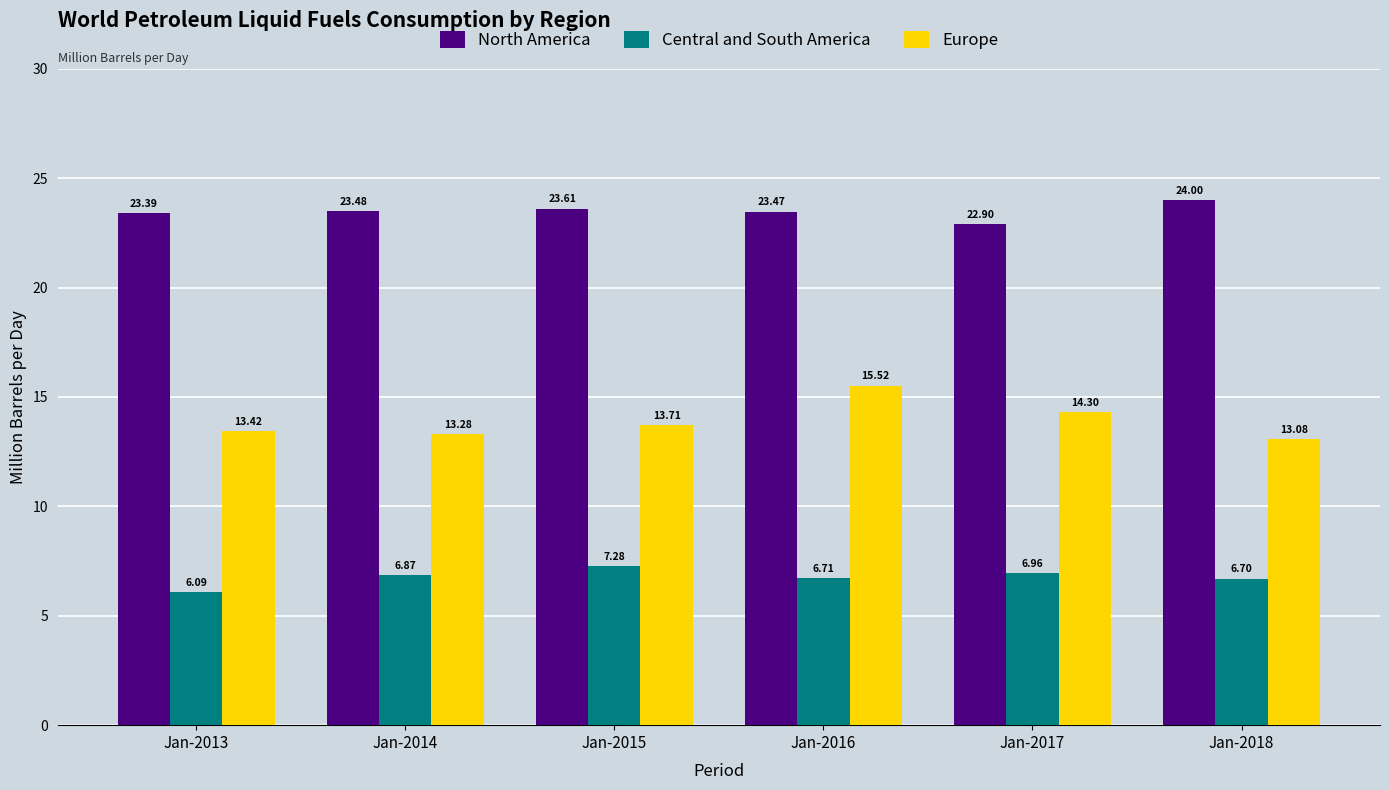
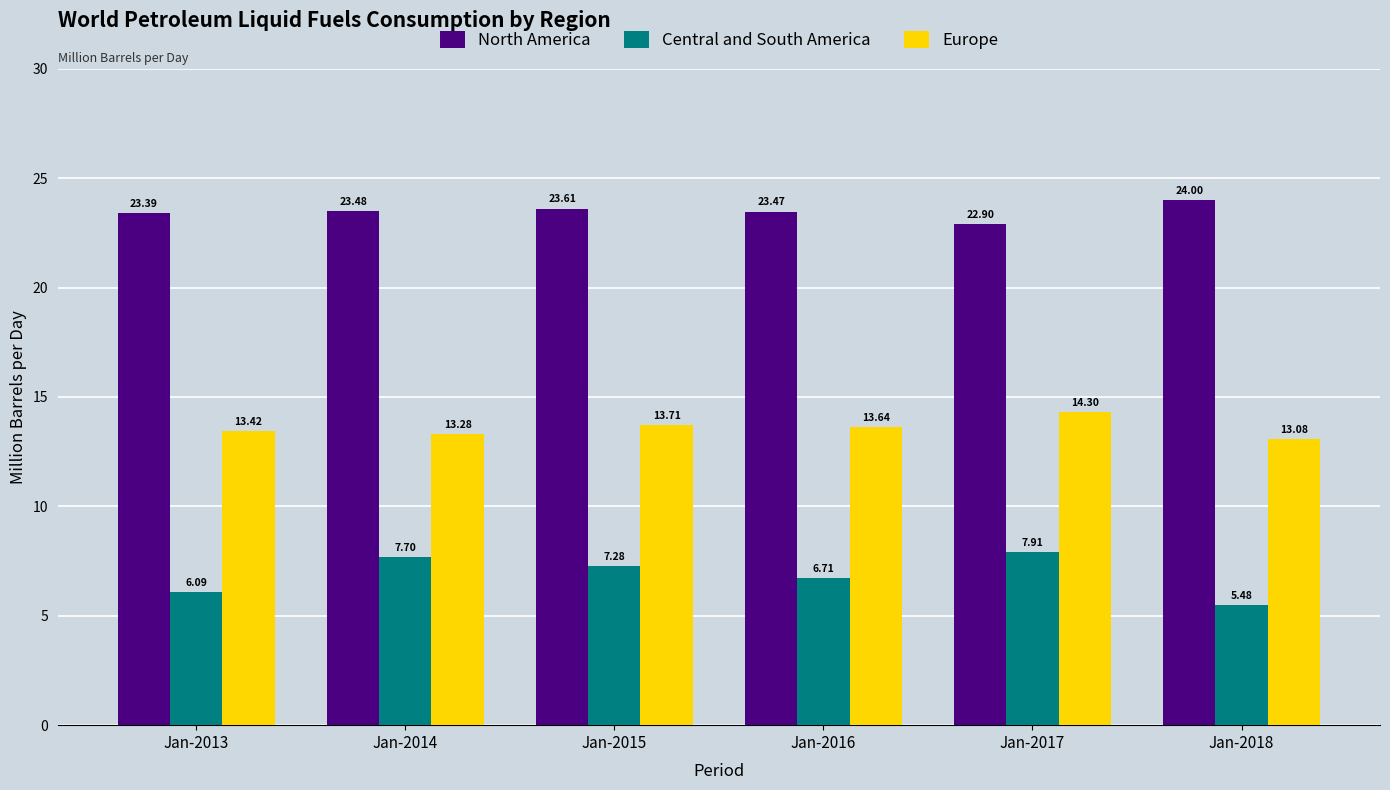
  {
    "North America": {
      "Jan-2013": 23.39,
      "Jan-2014": 23.48,
      "Jan-2015": 23.61,
      "Jan-2016": 23.47,
      "Jan-2017": 22.90,
      "Jan-2018": 24.00
    },
    "Central and South America": {
      "Jan-2013": 6.09,
-     "Jan-2014": 6.87,
+     "Jan-2014": 7.70,
      "Jan-2015": 7.28,
      "Jan-2016": 6.71,
-     "Jan-2017": 6.96,
-     "Jan-2018": 6.70
+     "Jan-2017": 7.91,
+     "Jan-2018": 5.48
    },
    "Europe": {
      "Jan-2013": 13.42,
      "Jan-2014": 13.28,
      "Jan-2015": 13.71,
-     "Jan-2016": 15.52,
+     "Jan-2016": 13.64,
      "Jan-2017": 14.30,
      "Jan-2018": 13.08
    }
  }
